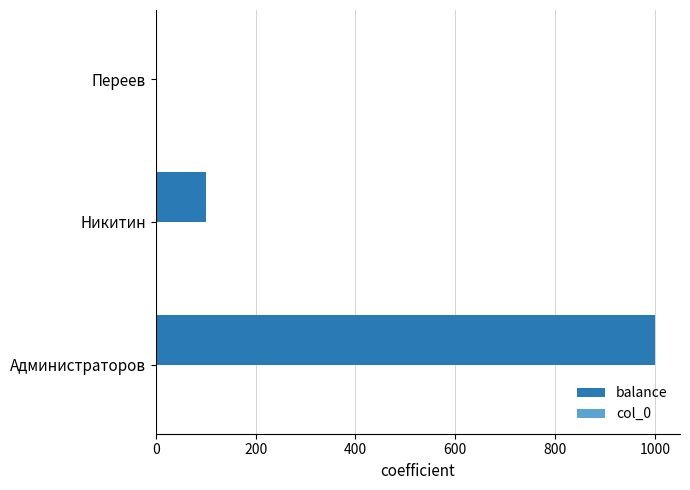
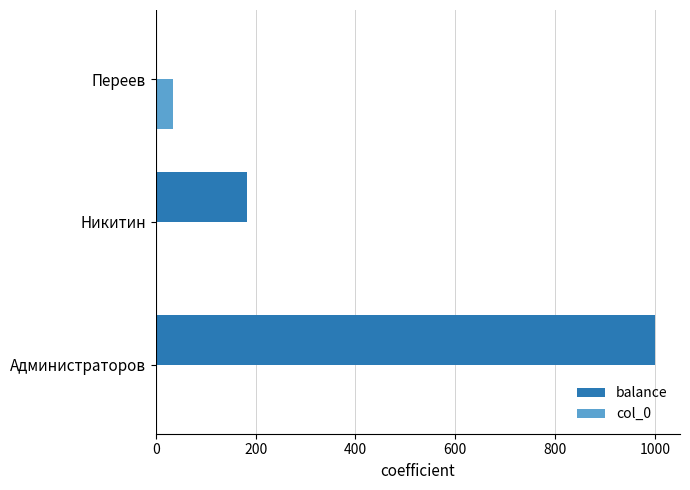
  {
    "balance": {
      "Переев": 0,
-     "Никитин": 100,
+     "Никитин": 180,
      "Администраторов": 1000
    },
    "col_0": {
-     "Переев": 0,
+     "Переев": 30,
      "Никитин": 0,
      "Администраторов": 0
    }
  }
